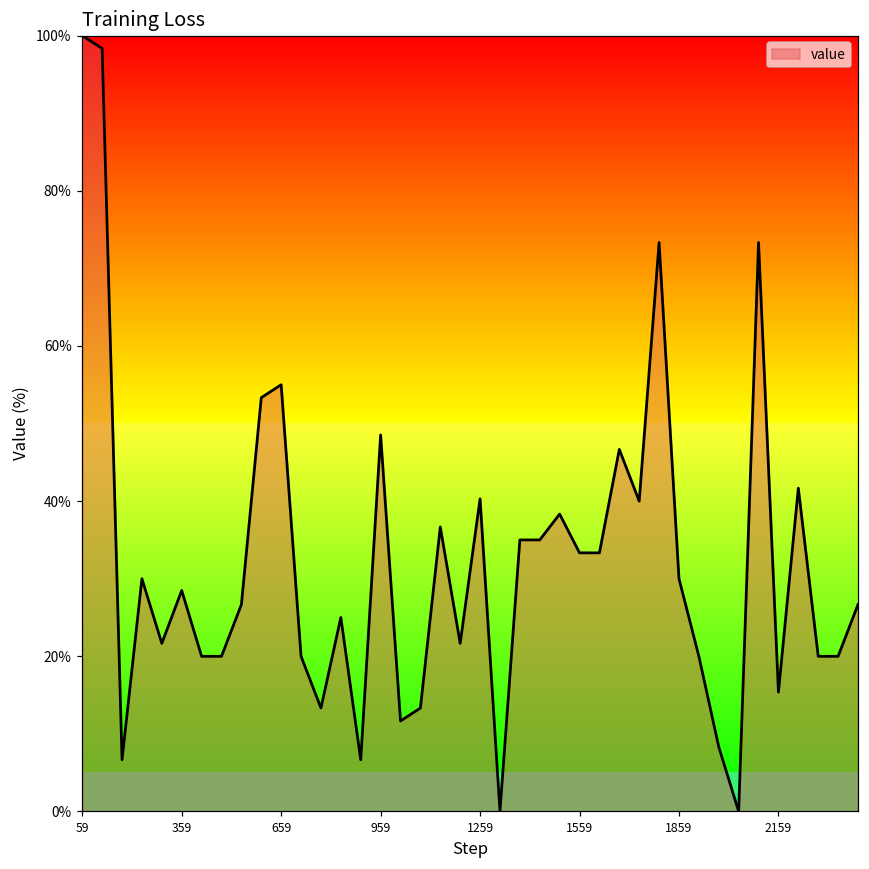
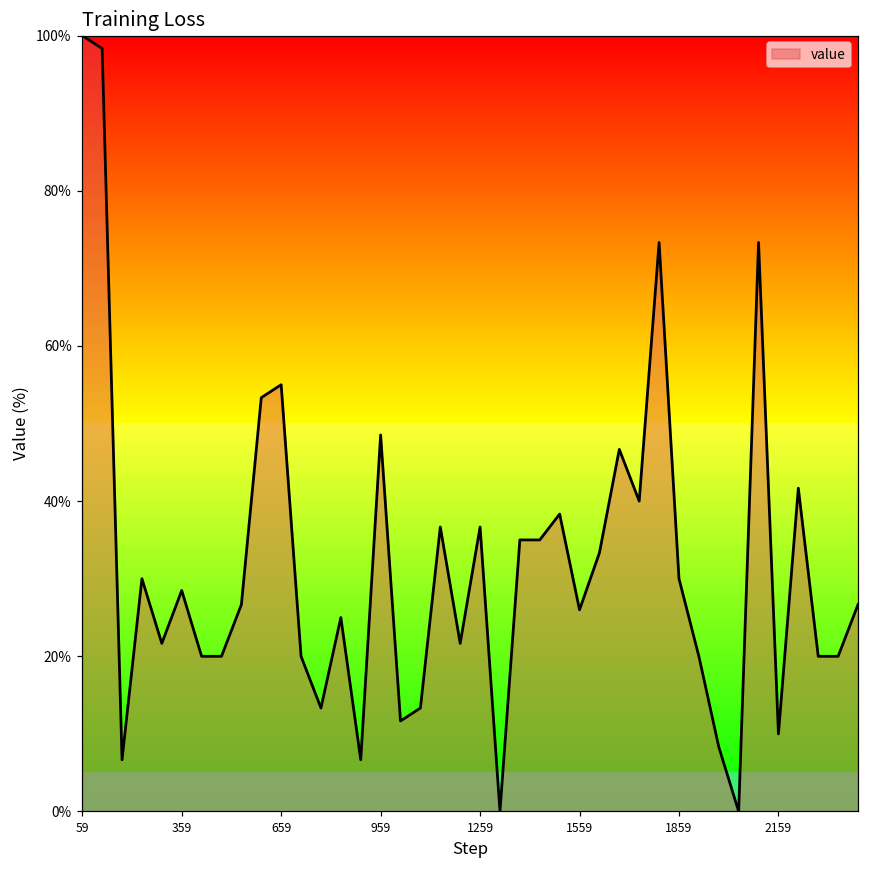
  {
    "59": "100%",
    "359": "28%",
    "659": "55%",
    "959": "49%",
-   "1259": "40%",
-   "1559": "33%",
+   "1259": "37%",
+   "1559": "26%",
    "1859": "30%",
-   "2159": "15%"
+   "2159": "10%"
  }
